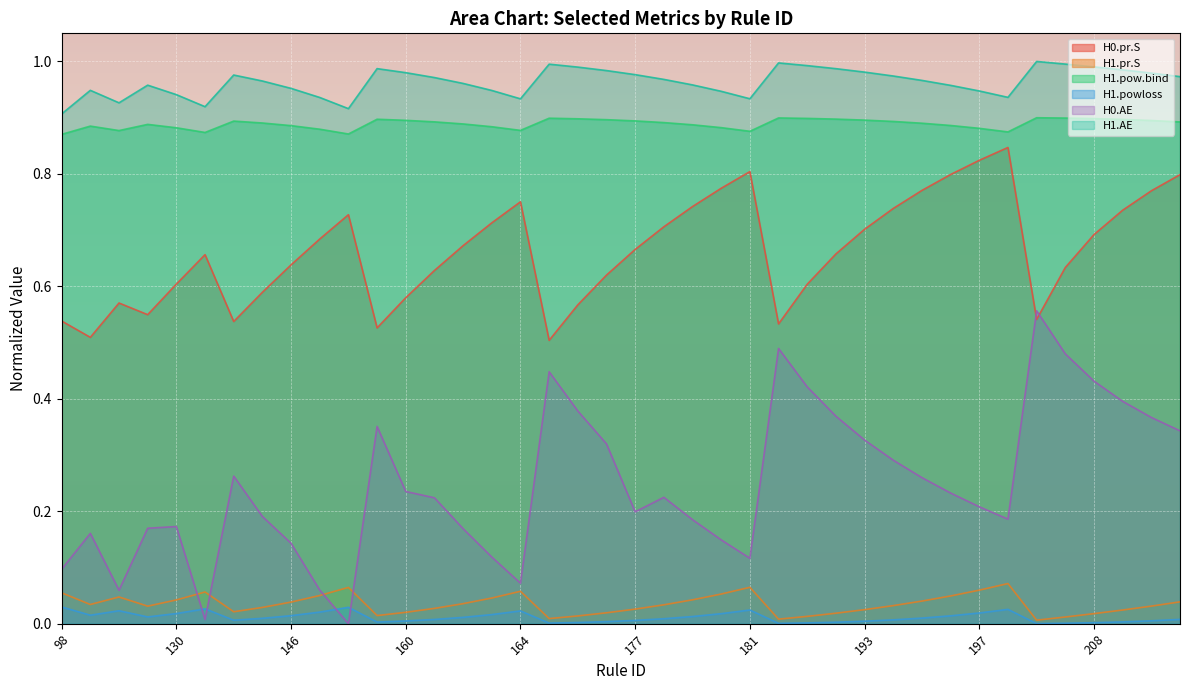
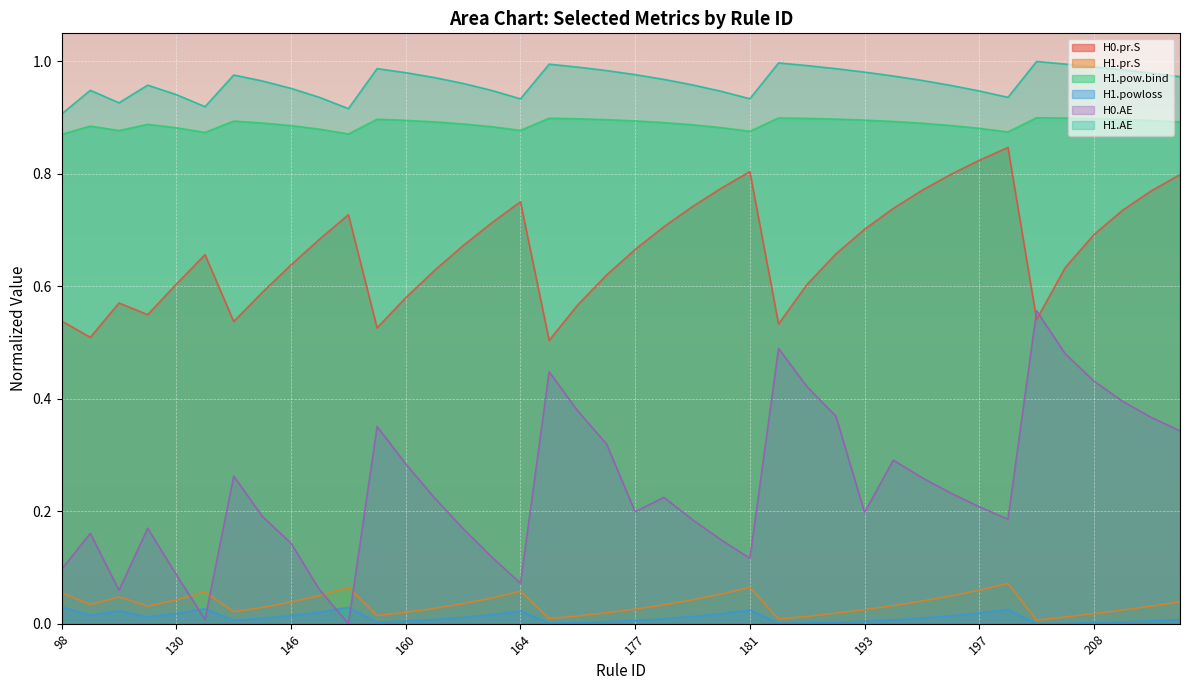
  {
    "H0.AE": {
      "98": 0.10,
-     "130": 0.17,
+     "130": 0.09,
      "146": 0.14,
-     "160": 0.24,
+     "160": 0.28,
      "164": 0.07,
      "177": 0.20,
      "181": 0.12,
-     "193": 0.33,
+     "193": 0.20,
      "197": 0.21,
      "208": 0.43
    }
  }
